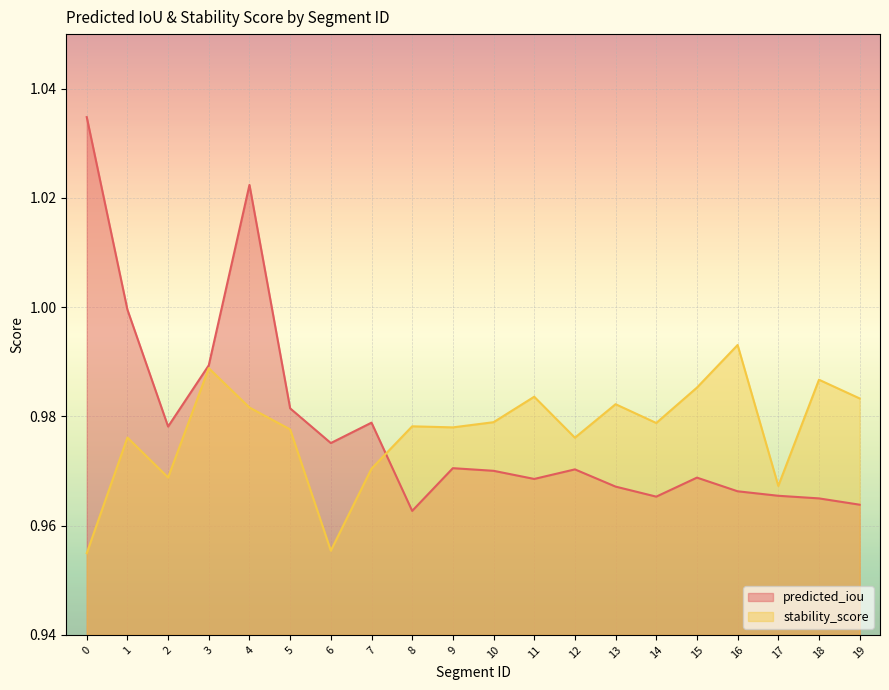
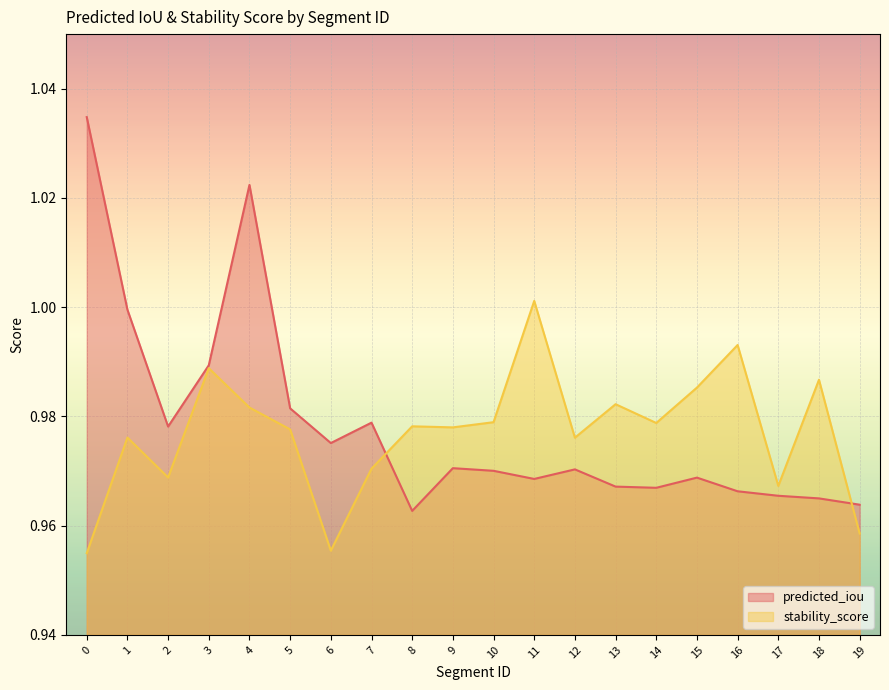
  {
    "predicted_iou": {
      "0": 1.035,
      "1": 1.000,
      "2": 0.978,
      "3": 0.989,
      "4": 1.022,
      "5": 0.981,
      "6": 0.975,
      "7": 0.979,
      "8": 0.963,
      "9": 0.971,
      "10": 0.970,
      "11": 0.969,
      "12": 0.970,
      "13": 0.967,
-     "14": 0.965,
+     "14": 0.967,
      "15": 0.969,
      "16": 0.966,
      "17": 0.965,
      "18": 0.965,
      "19": 0.964
    },
    "stability_score": {
      "0": 0.955,
      "1": 0.976,
      "2": 0.969,
      "3": 0.989,
      "4": 0.982,
      "5": 0.978,
      "6": 0.955,
      "7": 0.970,
      "8": 0.978,
      "9": 0.978,
      "10": 0.979,
-     "11": 0.984,
+     "11": 1.001,
      "12": 0.976,
      "13": 0.982,
      "14": 0.979,
      "15": 0.985,
      "16": 0.993,
      "17": 0.967,
      "18": 0.987,
-     "19": 0.983
+     "19": 0.959
    }
  }
